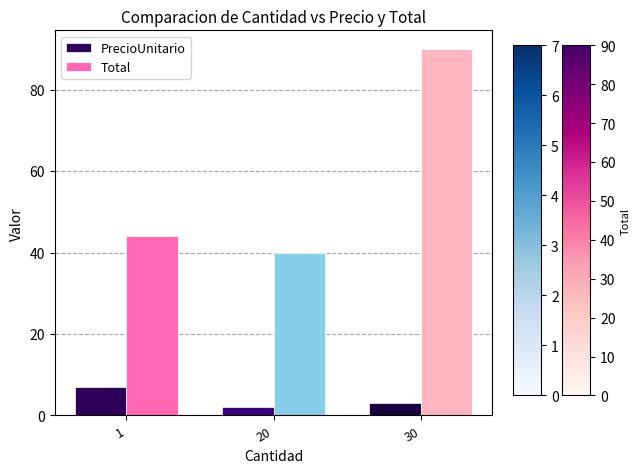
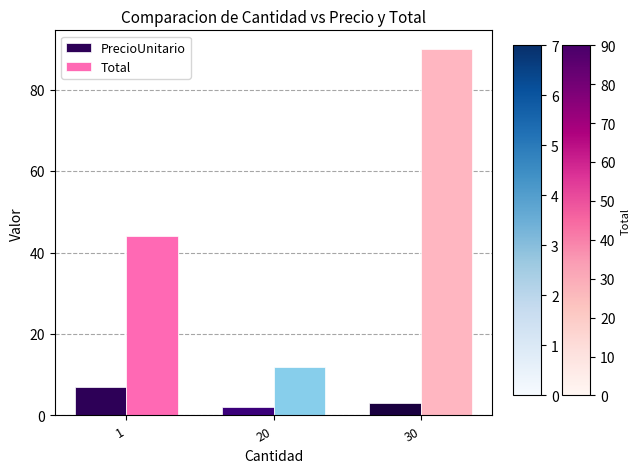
  {
    "PrecioUnitario": {
      "1": 7,
      "20": 2,
      "30": 3
    },
    "Total": {
      "1": 44,
-     "20": 40,
+     "20": 12,
      "30": 90
    }
  }
